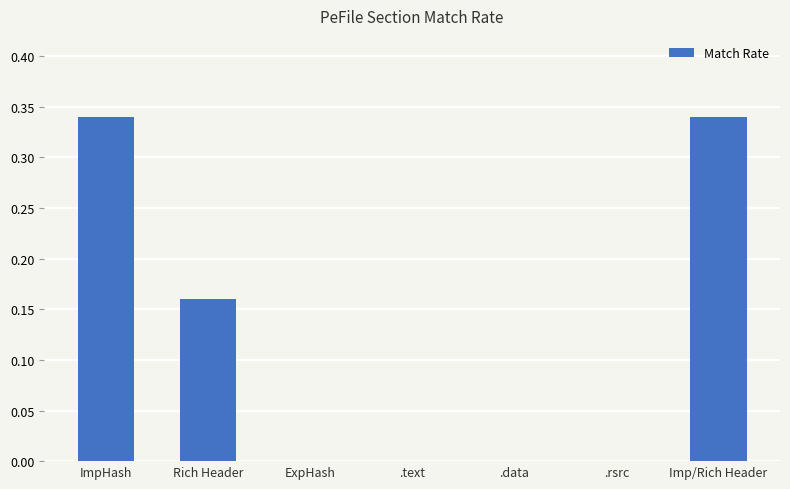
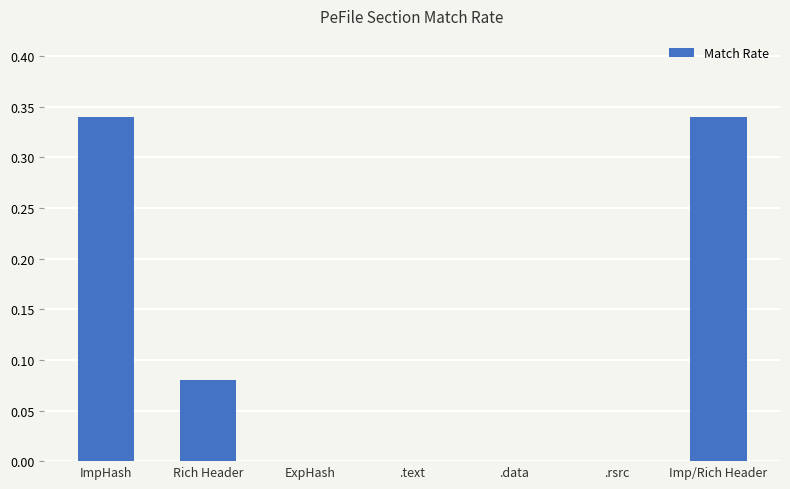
  {
    "ImpHash": 0.34,
-   "Rich Header": 0.16,
+   "Rich Header": 0.08,
    "ExpHash": 0.00,
    ".text": 0.00,
    ".data": 0.00,
    ".rsrc": 0.00,
    "Imp/Rich Header": 0.34
  }
